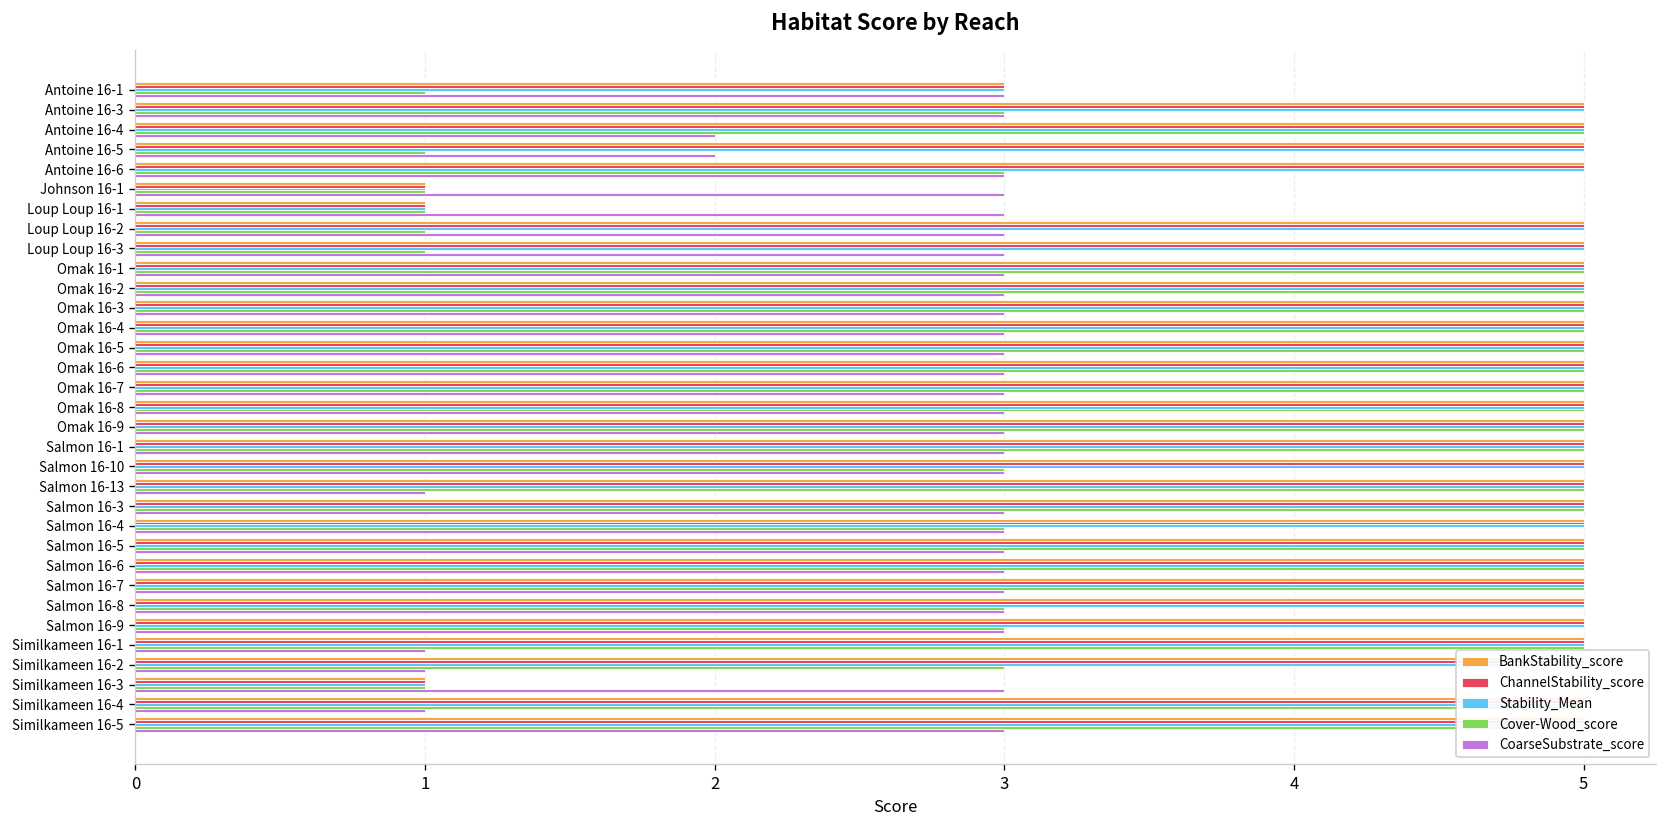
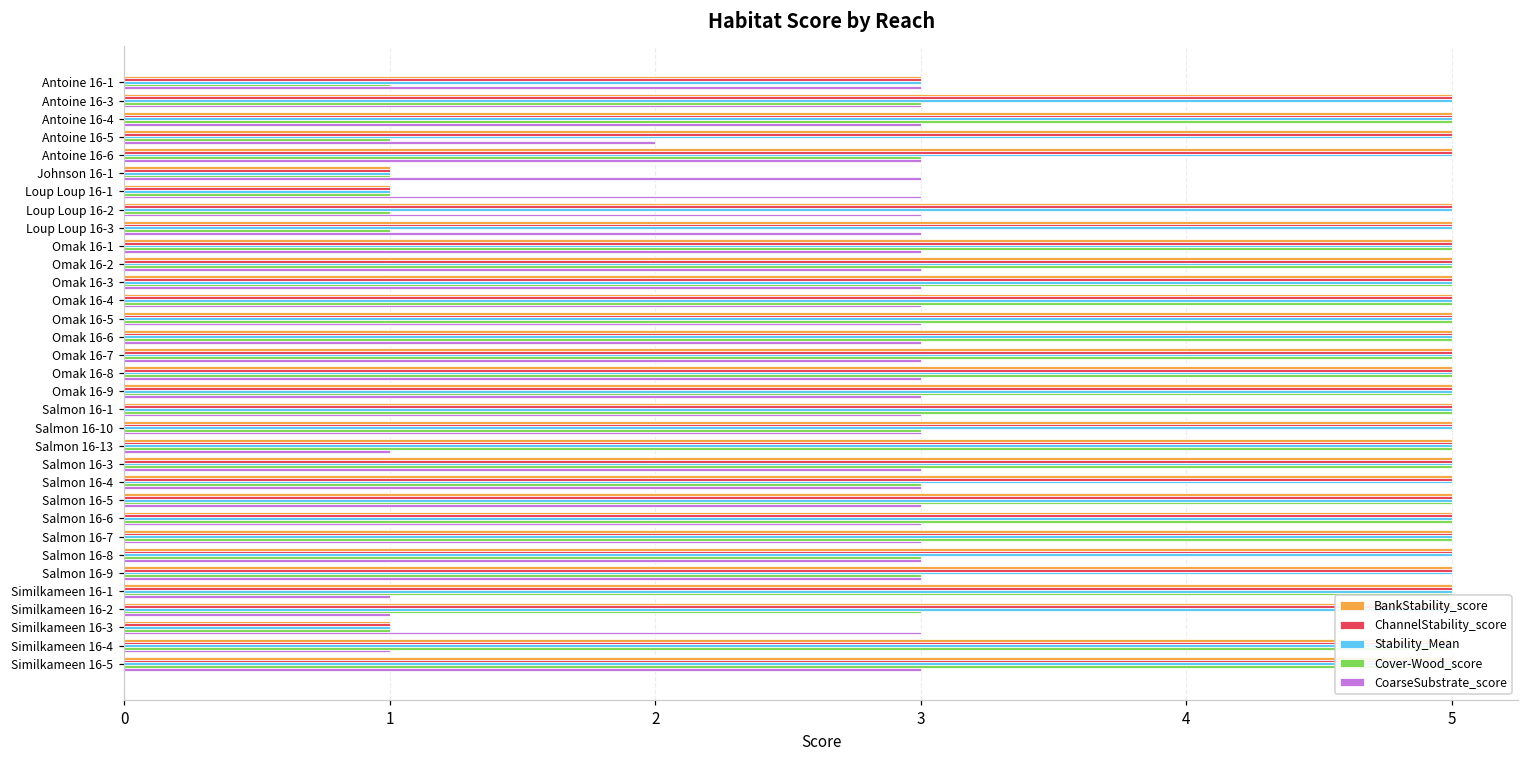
  {
    "BankStability_score": {
      "Antoine 16-1": 3,
      "Antoine 16-3": 5,
      "Antoine 16-4": 5,
      "Antoine 16-5": 5,
      "Antoine 16-6": 5,
      "Johnson 16-1": 1,
      "Loup Loup 16-1": 1,
      "Loup Loup 16-2": 5,
      "Loup Loup 16-3": 5,
      "Omak 16-1": 5,
      "Omak 16-2": 5,
      "Omak 16-3": 5,
      "Omak 16-4": 5,
      "Omak 16-5": 5,
      "Omak 16-6": 5,
      "Omak 16-7": 5,
      "Omak 16-8": 5,
      "Omak 16-9": 5,
      "Salmon 16-1": 5,
      "Salmon 16-10": 5,
      "Salmon 16-13": 5,
      "Salmon 16-3": 5,
      "Salmon 16-4": 5,
      "Salmon 16-5": 5,
      "Salmon 16-6": 5,
      "Salmon 16-7": 5,
      "Salmon 16-8": 5,
      "Salmon 16-9": 5,
      "Similkameen 16-1": 5,
      "Similkameen 16-2": 5,
      "Similkameen 16-3": 1
    },
    "ChannelStability_score": {
      "Antoine 16-1": 3,
      "Antoine 16-3": 5,
      "Antoine 16-4": 5,
      "Antoine 16-5": 5,
      "Antoine 16-6": 5,
      "Johnson 16-1": 1,
      "Loup Loup 16-1": 1,
      "Loup Loup 16-2": 5,
      "Loup Loup 16-3": 5,
      "Omak 16-1": 5,
      "Omak 16-2": 5,
      "Omak 16-3": 5,
      "Omak 16-4": 5,
      "Omak 16-5": 5,
      "Omak 16-6": 5,
      "Omak 16-7": 5,
      "Omak 16-8": 5,
      "Omak 16-9": 5,
      "Salmon 16-1": 5,
      "Salmon 16-10": 5,
      "Salmon 16-13": 5,
      "Salmon 16-3": 5,
      "Salmon 16-4": 5,
      "Salmon 16-5": 5,
      "Salmon 16-6": 5,
      "Salmon 16-7": 5,
      "Salmon 16-8": 5,
      "Salmon 16-9": 5,
      "Similkameen 16-1": 5,
      "Similkameen 16-3": 1
    },
    "Stability_Mean": {
      "Antoine 16-1": 3,
      "Antoine 16-3": 5,
      "Antoine 16-4": 5,
      "Antoine 16-5": 5,
      "Antoine 16-6": 5,
      "Johnson 16-1": 1,
      "Loup Loup 16-1": 1,
      "Loup Loup 16-2": 5,
      "Loup Loup 16-3": 5,
      "Omak 16-1": 5,
      "Omak 16-2": 5,
      "Omak 16-3": 5,
      "Omak 16-4": 5,
      "Omak 16-5": 5,
      "Omak 16-6": 5,
      "Omak 16-7": 5,
      "Omak 16-8": 5,
      "Omak 16-9": 5,
      "Salmon 16-1": 5,
      "Salmon 16-10": 5,
      "Salmon 16-13": 5,
      "Salmon 16-3": 5,
      "Salmon 16-4": 5,
      "Salmon 16-5": 5,
      "Salmon 16-6": 5,
      "Salmon 16-7": 5,
      "Salmon 16-8": 5,
      "Salmon 16-9": 5,
      "Similkameen 16-1": 5,
      "Similkameen 16-3": 1
    },
    "Cover-Wood_score": {
      "Antoine 16-1": 1,
      "Antoine 16-3": 3,
      "Antoine 16-4": 5,
      "Antoine 16-5": 1,
      "Antoine 16-6": 3,
      "Johnson 16-1": 1,
      "Loup Loup 16-1": 1,
      "Loup Loup 16-2": 1,
      "Loup Loup 16-3": 1,
      "Omak 16-1": 5,
      "Omak 16-2": 5,
      "Omak 16-3": 5,
      "Omak 16-4": 5,
      "Omak 16-5": 5,
      "Omak 16-6": 5,
      "Omak 16-7": 5,
      "Omak 16-8": 5,
      "Omak 16-9": 5,
      "Salmon 16-1": 5,
      "Salmon 16-10": 3,
      "Salmon 16-13": 5,
      "Salmon 16-3": 5,
      "Salmon 16-4": 3,
      "Salmon 16-5": 5,
      "Salmon 16-6": 5,
      "Salmon 16-7": 5,
      "Salmon 16-8": 3,
      "Salmon 16-9": 3,
      "Similkameen 16-1": 5,
      "Similkameen 16-2": 3,
      "Similkameen 16-3": 1
    },
    "CoarseSubstrate_score": {
      "Antoine 16-1": 3,
      "Antoine 16-3": 3,
-     "Antoine 16-4": 2,
+     "Antoine 16-4": 3,
      "Antoine 16-5": 2,
      "Antoine 16-6": 3,
      "Johnson 16-1": 3,
      "Loup Loup 16-1": 3,
      "Loup Loup 16-2": 3,
      "Loup Loup 16-3": 3,
      "Omak 16-1": 3,
      "Omak 16-2": 3,
      "Omak 16-3": 3,
      "Omak 16-4": 3,
      "Omak 16-5": 3,
      "Omak 16-6": 3,
      "Omak 16-7": 3,
      "Omak 16-8": 3,
      "Omak 16-9": 3,
      "Salmon 16-1": 3,
      "Salmon 16-10": 3,
      "Salmon 16-13": 1,
      "Salmon 16-3": 3,
      "Salmon 16-4": 3,
      "Salmon 16-5": 3,
      "Salmon 16-6": 3,
      "Salmon 16-7": 3,
      "Salmon 16-8": 3,
      "Salmon 16-9": 3,
      "Similkameen 16-1": 1,
      "Similkameen 16-2": 1,
      "Similkameen 16-3": 3,
      "Similkameen 16-4": 1,
      "Similkameen 16-5": 3
    }
  }
